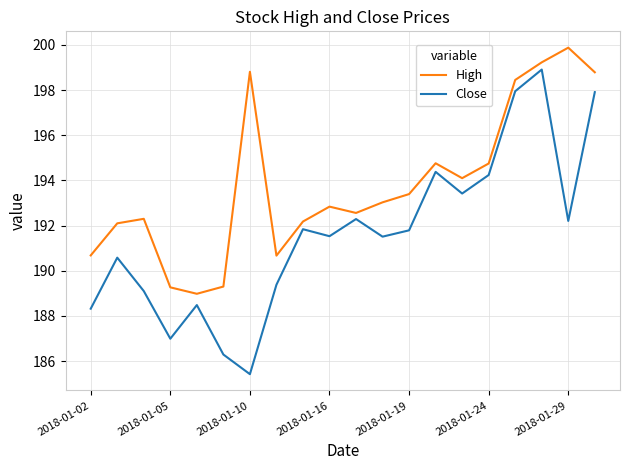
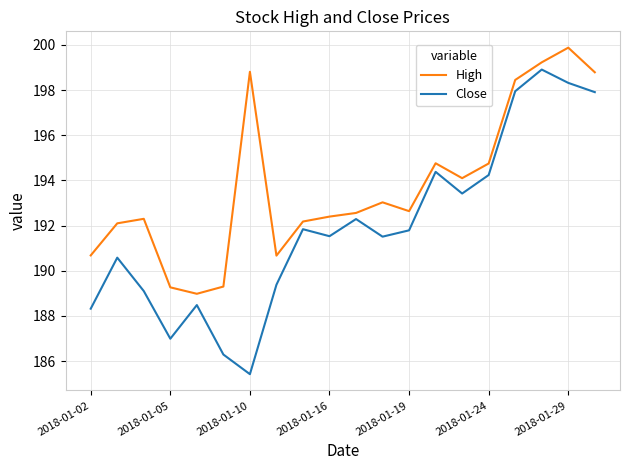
  {
    "High": {
      "2018-01-02": 190.7,
      "2018-01-05": 189.3,
      "2018-01-10": 198.8,
-     "2018-01-16": 192.8,
-     "2018-01-19": 193.4,
+     "2018-01-16": 192.4,
+     "2018-01-19": 192.6,
      "2018-01-24": 194.8,
      "2018-01-29": 199.9
    },
    "Close": {
      "2018-01-02": 188.3,
      "2018-01-05": 187.0,
      "2018-01-10": 185.4,
      "2018-01-16": 191.5,
      "2018-01-19": 191.8,
      "2018-01-24": 194.2,
-     "2018-01-29": 192.2
+     "2018-01-29": 198.3
    }
  }
